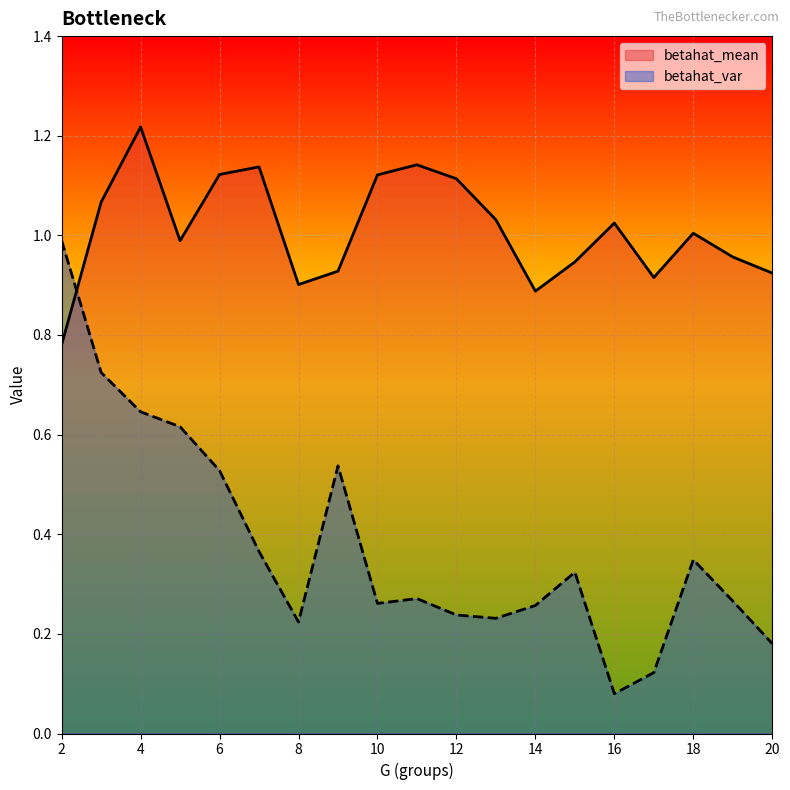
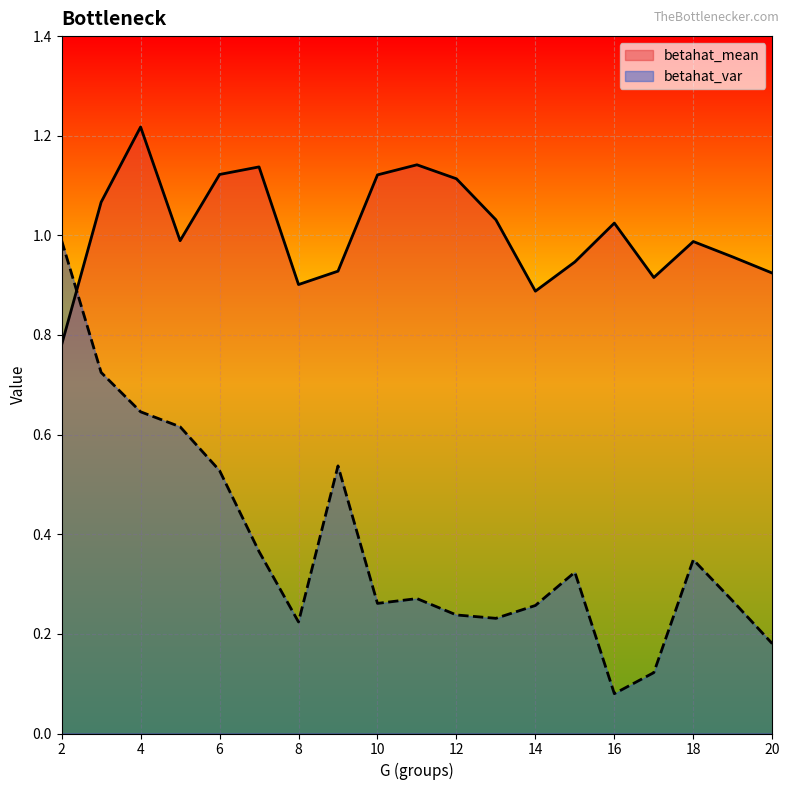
  {
    "betahat_mean": {
      "2": 0.78,
      "4": 1.22,
      "6": 1.12,
      "8": 0.90,
      "10": 1.12,
      "12": 1.11,
      "14": 0.89,
      "16": 1.02,
-     "18": 1.00,
+     "18": 0.99,
      "20": 0.92
    },
    "betahat_var": {
      "2": 0.99,
      "4": 0.65,
      "6": 0.53,
      "8": 0.22,
      "10": 0.26,
      "12": 0.24,
      "14": 0.26,
      "16": 0.08,
      "18": 0.35,
      "20": 0.18
    }
  }
